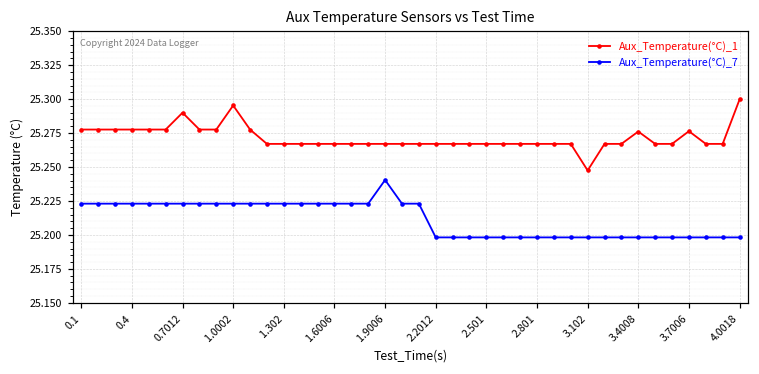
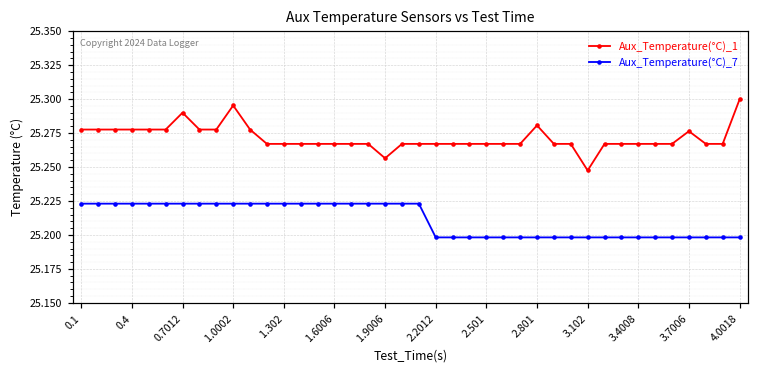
  {
    "Aux_Temperature(°C)_1": {
      "0.1": 25.278,
      "0.4": 25.278,
      "0.7012": 25.290,
      "1.0002": 25.295,
      "1.302": 25.267,
      "1.6006": 25.267,
-     "1.9006": 25.267,
+     "1.9006": 25.256,
      "2.2012": 25.267,
      "2.501": 25.267,
-     "2.801": 25.267,
+     "2.801": 25.281,
      "3.102": 25.247,
-     "3.4008": 25.276,
+     "3.4008": 25.267,
      "3.7006": 25.276,
      "4.0018": 25.300
    },
    "Aux_Temperature(°C)_7": {
      "0.1": 25.223,
      "0.4": 25.223,
      "0.7012": 25.223,
      "1.0002": 25.223,
      "1.302": 25.223,
      "1.6006": 25.223,
-     "1.9006": 25.240,
+     "1.9006": 25.223,
      "2.2012": 25.198,
      "2.501": 25.198,
      "2.801": 25.198,
      "3.102": 25.198,
      "3.4008": 25.198,
      "3.7006": 25.198,
      "4.0018": 25.198
    }
  }
